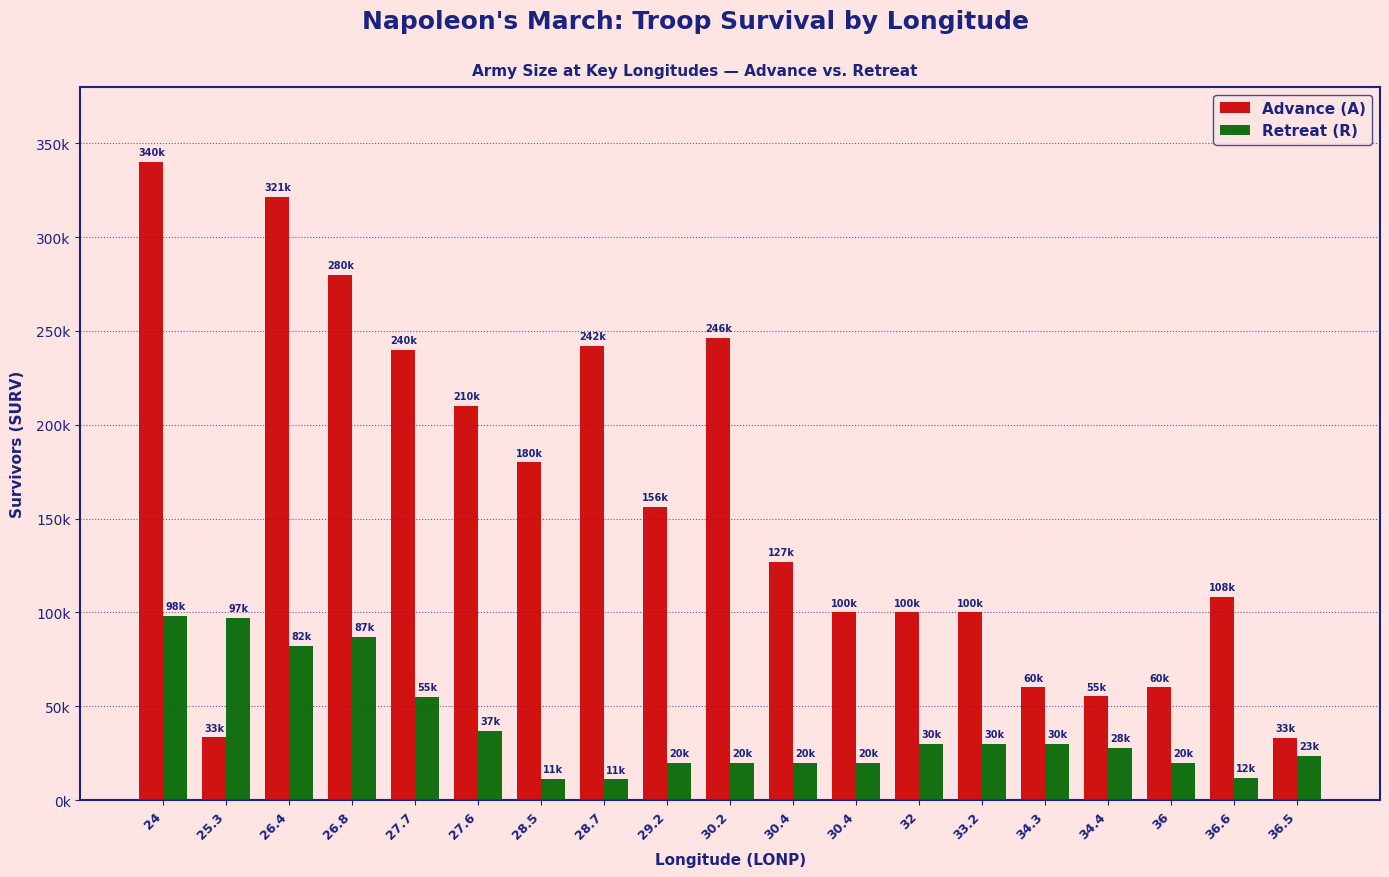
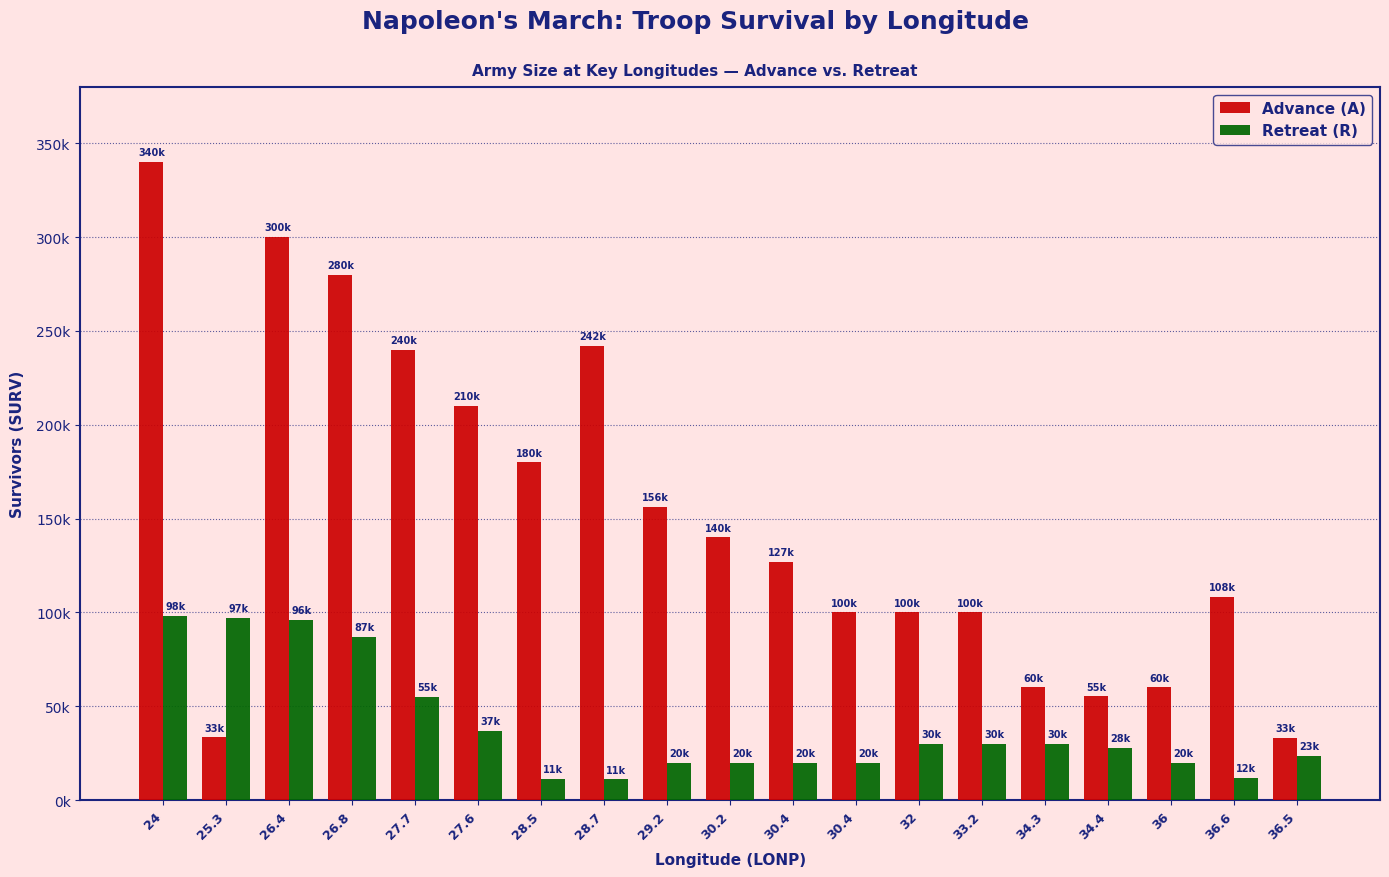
  {
    "Advance (A)": {
      "24": "340k",
      "25.3": "33k",
-     "26.4": "321k",
+     "26.4": "300k",
      "26.8": "280k",
      "27.7": "240k",
      "27.6": "210k",
      "28.5": "180k",
      "28.7": "242k",
      "29.2": "156k",
-     "30.2": "246k",
+     "30.2": "140k",
      "32": "100k",
      "33.2": "100k",
      "34.3": "60k",
      "34.4": "55k",
      "36": "60k",
      "36.6": "108k",
      "36.5": "33k"
    },
    "Retreat (R)": {
      "24": "98k",
      "25.3": "97k",
-     "26.4": "82k",
+     "26.4": "96k",
      "26.8": "87k",
      "27.7": "55k",
      "27.6": "37k",
      "28.5": "11k",
      "28.7": "11k",
      "29.2": "20k",
      "30.2": "20k",
      "32": "30k",
      "33.2": "30k",
      "34.3": "30k",
      "34.4": "28k",
      "36": "20k",
      "36.6": "12k"
    }
  }
